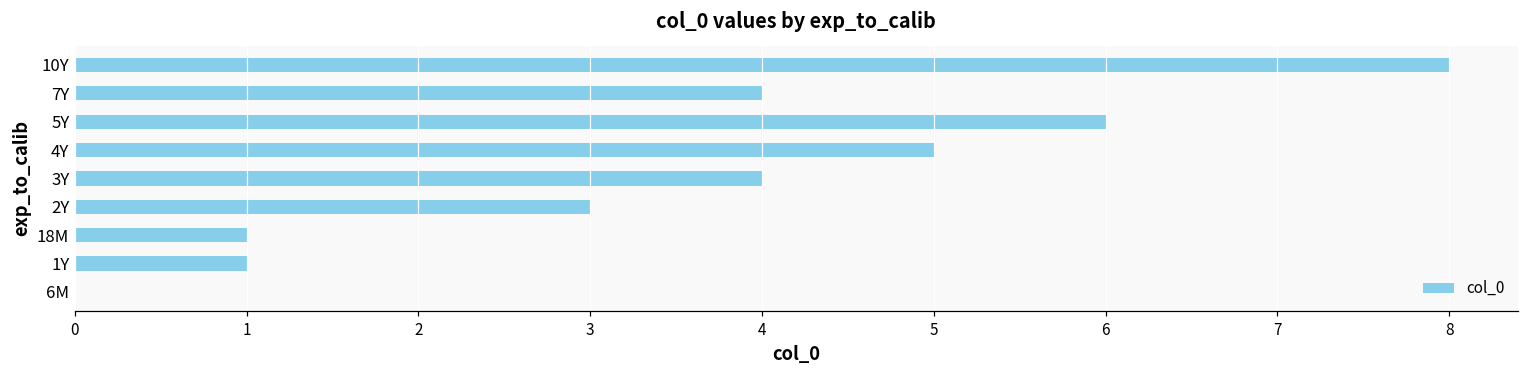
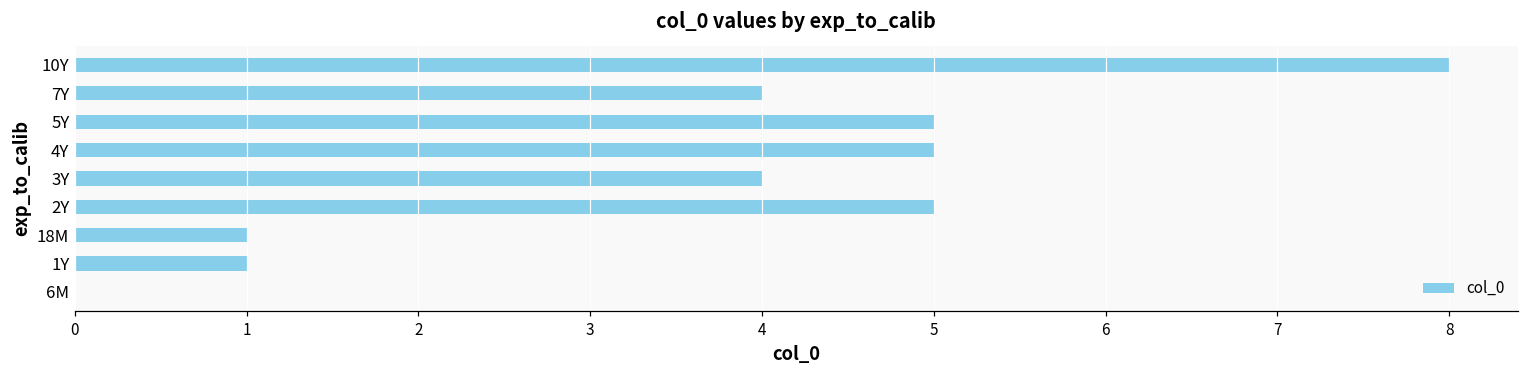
  {
    "10Y": 8,
    "7Y": 4,
-   "5Y": 6,
+   "5Y": 5,
    "4Y": 5,
    "3Y": 4,
-   "2Y": 3,
+   "2Y": 5,
    "18M": 1,
    "1Y": 1,
    "6M": 0
  }
